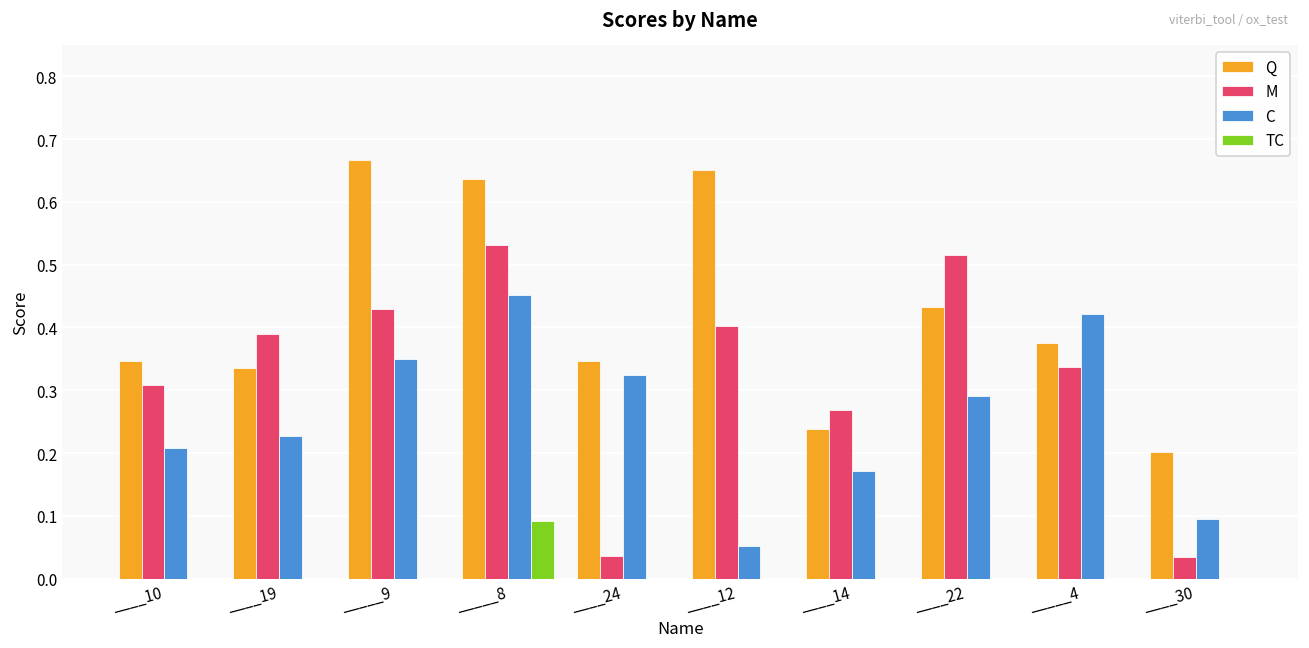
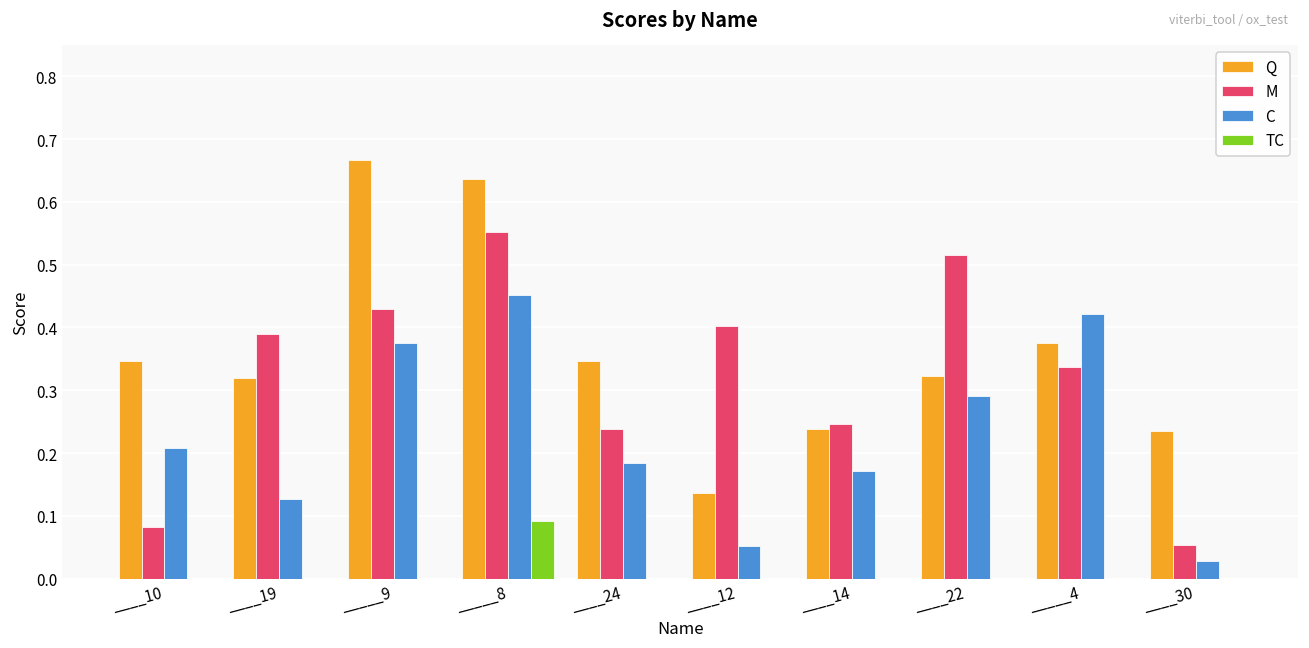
  {
    "Q": {
      "____10": 0.35,
-     "____19": 0.34,
+     "____19": 0.32,
      "_____9": 0.67,
      "_____8": 0.64,
      "____24": 0.35,
-     "____12": 0.65,
+     "____12": 0.14,
      "____14": 0.24,
-     "____22": 0.43,
+     "____22": 0.32,
      "_____4": 0.38,
-     "____30": 0.20
+     "____30": 0.24
    },
    "M": {
-     "____10": 0.31,
+     "____10": 0.08,
      "____19": 0.39,
      "_____9": 0.43,
-     "_____8": 0.53,
-     "____24": 0.04,
+     "_____8": 0.55,
+     "____24": 0.24,
      "____12": 0.40,
-     "____14": 0.27,
+     "____14": 0.25,
      "____22": 0.52,
      "_____4": 0.34,
-     "____30": 0.03
+     "____30": 0.05
    },
    "C": {
      "____10": 0.21,
-     "____19": 0.23,
-     "_____9": 0.35,
+     "____19": 0.13,
+     "_____9": 0.38,
      "_____8": 0.45,
-     "____24": 0.33,
+     "____24": 0.18,
      "____12": 0.05,
      "____14": 0.17,
      "____22": 0.29,
      "_____4": 0.42,
-     "____30": 0.09
+     "____30": 0.03
    },
    "TC": {
      "____10": 0.00,
      "____19": 0.00,
      "_____9": 0.00,
      "_____8": 0.09,
      "____24": 0.00,
      "____12": 0.00,
      "____14": 0.00,
      "____22": 0.00,
      "_____4": 0.00,
      "____30": 0.00
    }
  }
